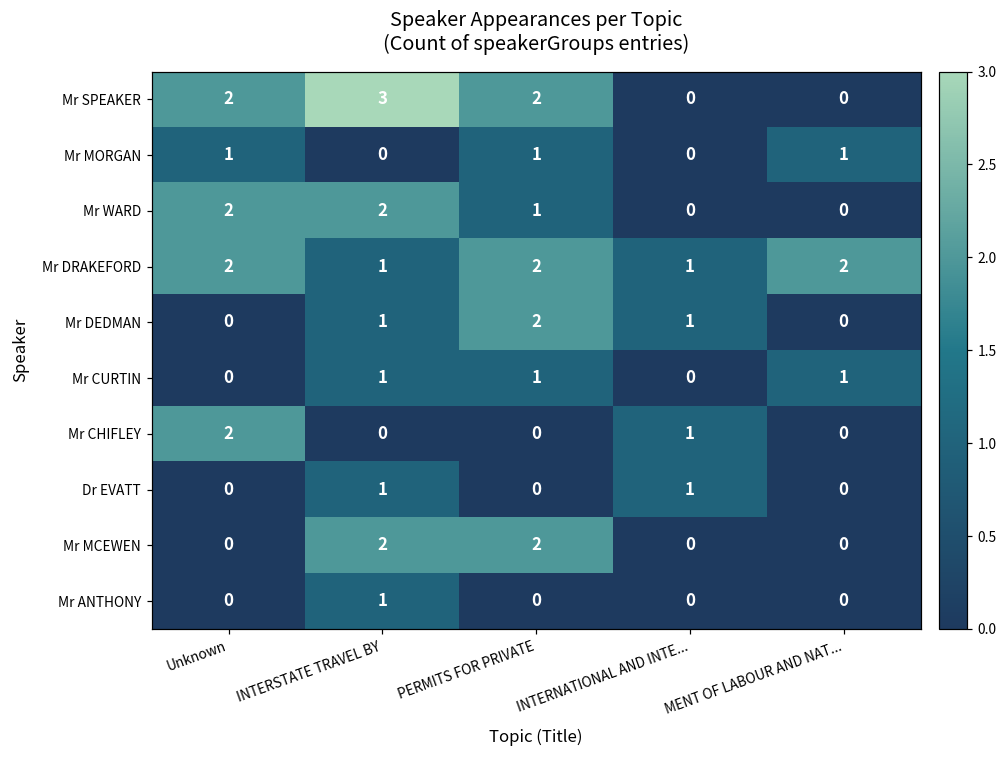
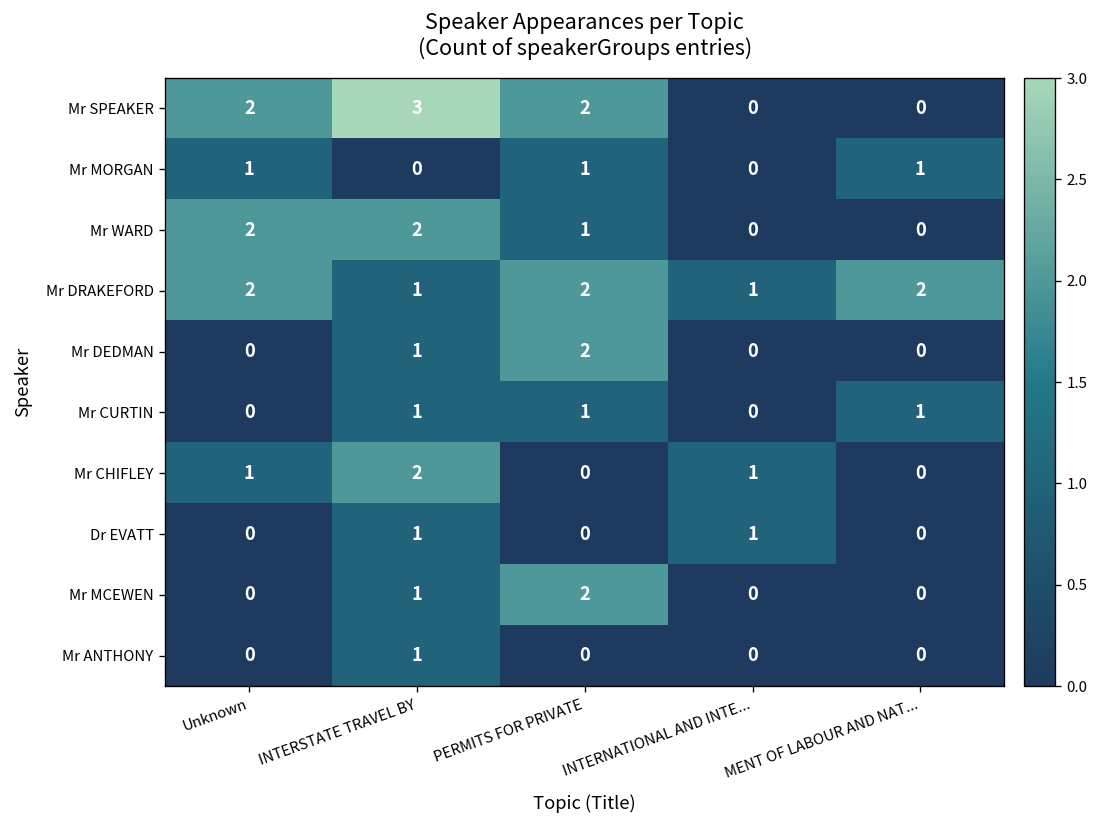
  {
    "Mr SPEAKER": {
      "Unknown": 2,
      "INTERSTATE TRAVEL BY": 3,
      "PERMITS FOR PRIVATE": 2,
      "INTERNATIONAL AND INTE...": 0,
      "MENT OF LABOUR AND NAT...": 0
    },
    "Mr MORGAN": {
      "Unknown": 1,
      "INTERSTATE TRAVEL BY": 0,
      "PERMITS FOR PRIVATE": 1,
      "INTERNATIONAL AND INTE...": 0,
      "MENT OF LABOUR AND NAT...": 1
    },
    "Mr WARD": {
      "Unknown": 2,
      "INTERSTATE TRAVEL BY": 2,
      "PERMITS FOR PRIVATE": 1,
      "INTERNATIONAL AND INTE...": 0,
      "MENT OF LABOUR AND NAT...": 0
    },
    "Mr DRAKEFORD": {
      "Unknown": 2,
      "INTERSTATE TRAVEL BY": 1,
      "PERMITS FOR PRIVATE": 2,
      "INTERNATIONAL AND INTE...": 1,
      "MENT OF LABOUR AND NAT...": 2
    },
    "Mr DEDMAN": {
      "Unknown": 0,
      "INTERSTATE TRAVEL BY": 1,
      "PERMITS FOR PRIVATE": 2,
-     "INTERNATIONAL AND INTE...": 1,
+     "INTERNATIONAL AND INTE...": 0,
      "MENT OF LABOUR AND NAT...": 0
    },
    "Mr CURTIN": {
      "Unknown": 0,
      "INTERSTATE TRAVEL BY": 1,
      "PERMITS FOR PRIVATE": 1,
      "INTERNATIONAL AND INTE...": 0,
      "MENT OF LABOUR AND NAT...": 1
    },
    "Mr CHIFLEY": {
-     "Unknown": 2,
-     "INTERSTATE TRAVEL BY": 0,
+     "Unknown": 1,
+     "INTERSTATE TRAVEL BY": 2,
      "PERMITS FOR PRIVATE": 0,
      "INTERNATIONAL AND INTE...": 1,
      "MENT OF LABOUR AND NAT...": 0
    },
    "Dr EVATT": {
      "Unknown": 0,
      "INTERSTATE TRAVEL BY": 1,
      "PERMITS FOR PRIVATE": 0,
      "INTERNATIONAL AND INTE...": 1,
      "MENT OF LABOUR AND NAT...": 0
    },
    "Mr MCEWEN": {
      "Unknown": 0,
-     "INTERSTATE TRAVEL BY": 2,
+     "INTERSTATE TRAVEL BY": 1,
      "PERMITS FOR PRIVATE": 2,
      "INTERNATIONAL AND INTE...": 0,
      "MENT OF LABOUR AND NAT...": 0
    },
    "Mr ANTHONY": {
      "Unknown": 0,
      "INTERSTATE TRAVEL BY": 1,
      "PERMITS FOR PRIVATE": 0,
      "INTERNATIONAL AND INTE...": 0,
      "MENT OF LABOUR AND NAT...": 0
    }
  }
